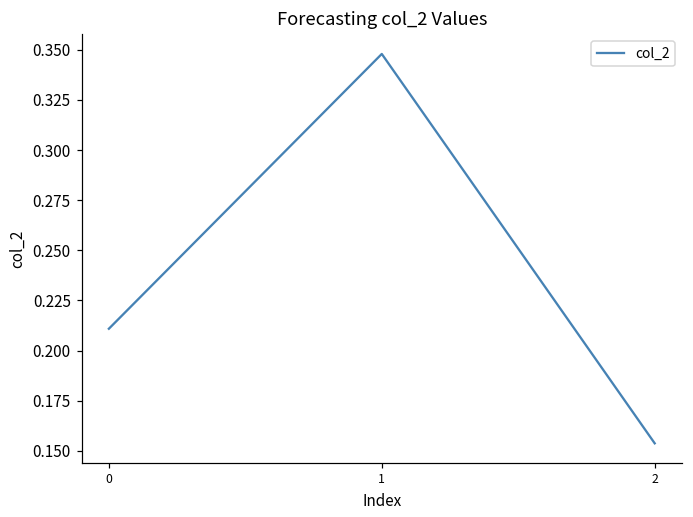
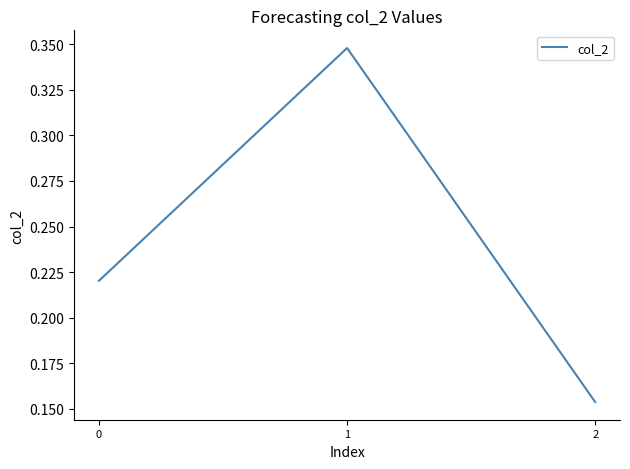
  {
-   "0": 0.211,
+   "0": 0.220,
    "1": 0.348,
    "2": 0.154
  }
